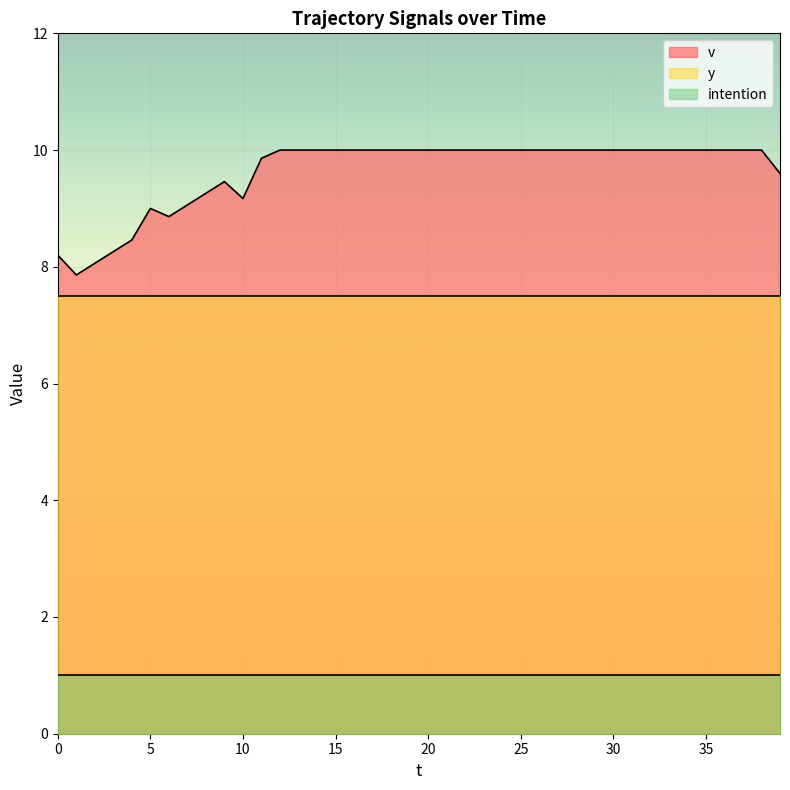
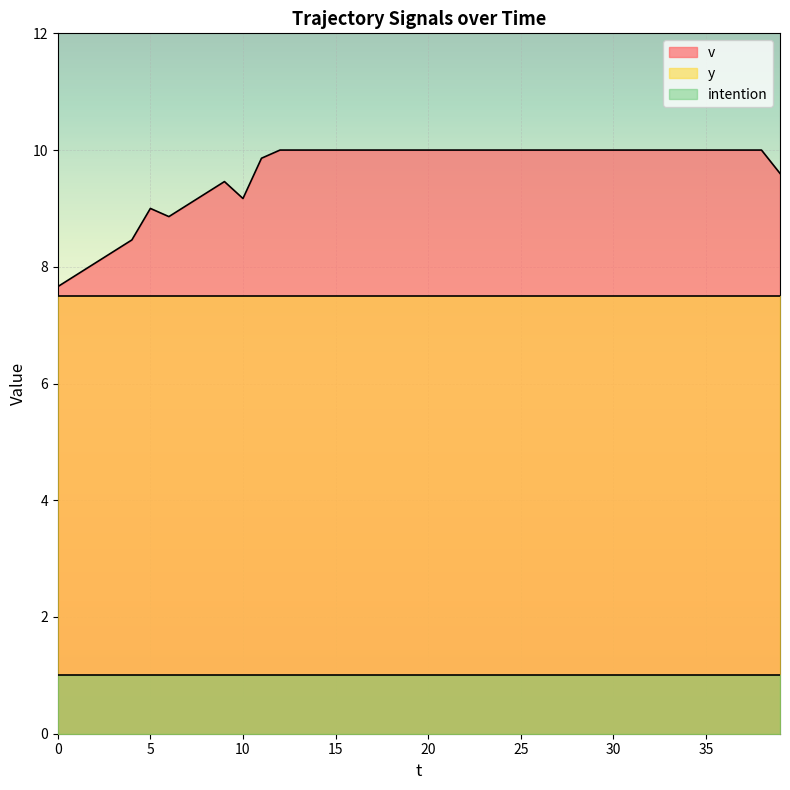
  {
    "v": {
-     "0": 8.2,
+     "0": 7.7,
      "5": 9.0,
      "10": 9.2,
      "15": 10.0,
      "20": 10.0,
      "25": 10.0,
      "30": 10.0,
      "35": 10.0
    },
    "y": {
      "0": 7.5,
      "5": 7.5,
      "10": 7.5,
      "15": 7.5,
      "20": 7.5,
      "25": 7.5,
      "30": 7.5,
      "35": 7.5
    },
    "intention": {
      "0": 1.0,
      "5": 1.0,
      "10": 1.0,
      "15": 1.0,
      "20": 1.0,
      "25": 1.0,
      "30": 1.0,
      "35": 1.0
    }
  }
